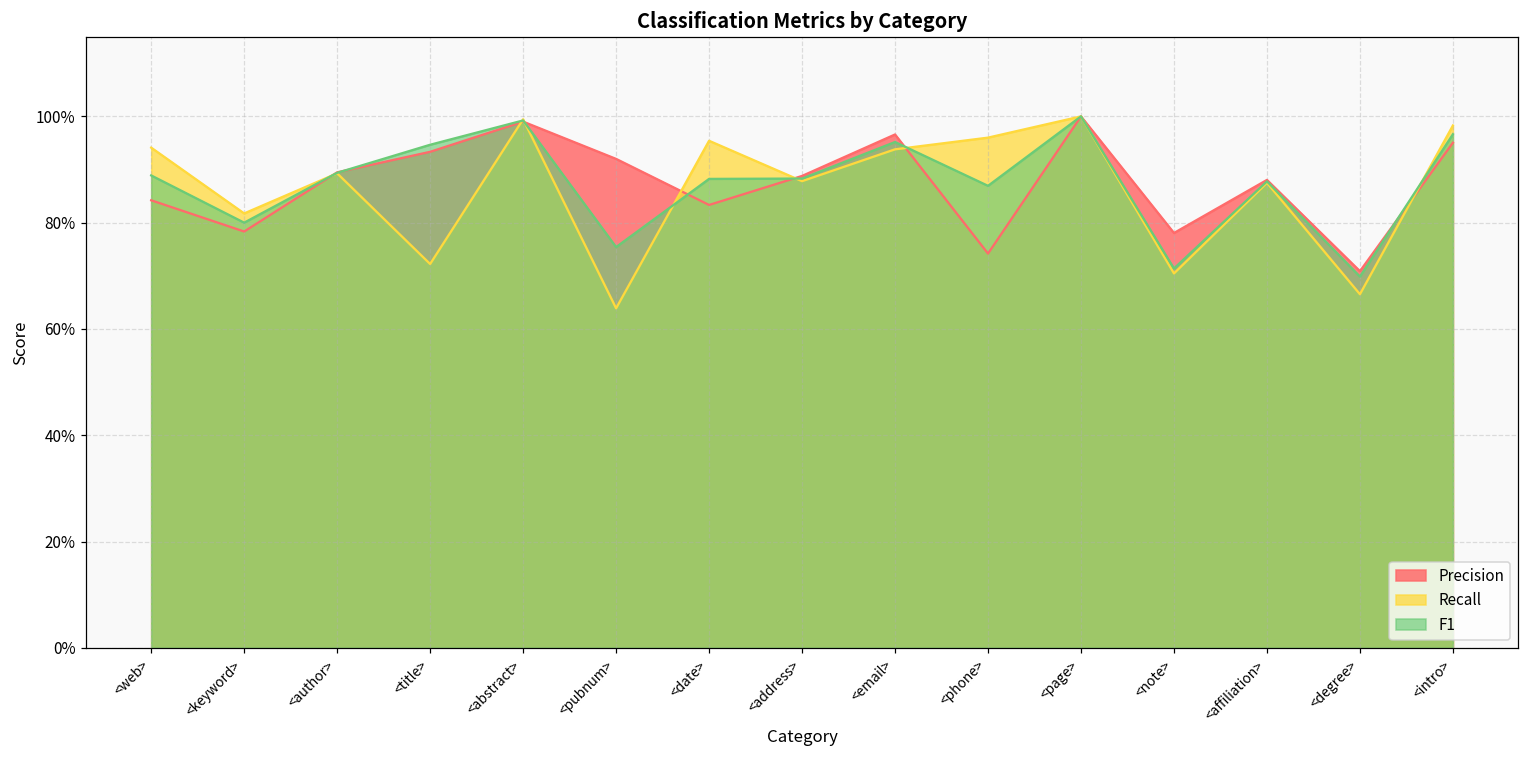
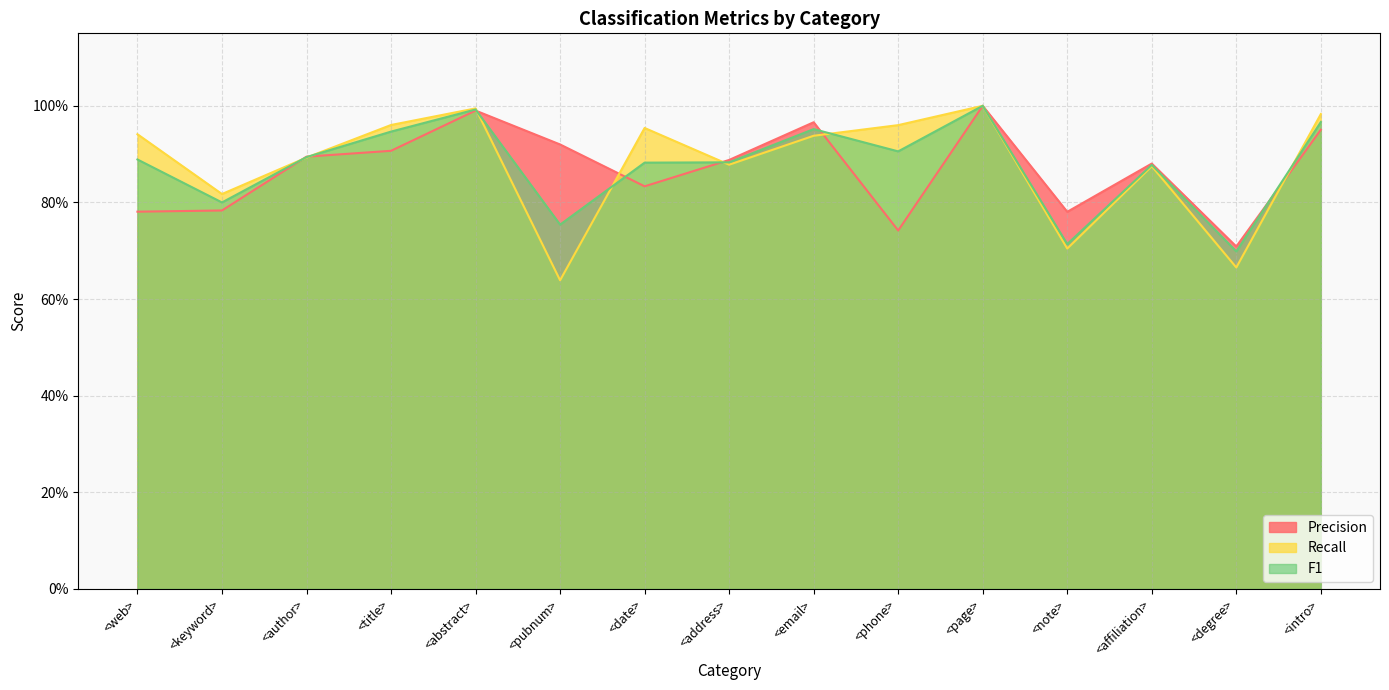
  {
    "Precision": {
-     "<web>": "84%",
+     "<web>": "78%",
      "<keyword>": "78%",
-     "<title>": "93%",
+     "<title>": "91%",
      "<pubnum>": "92%",
      "<date>": "83%",
      "<email>": "97%",
      "<phone>": "74%",
      "<note>": "78%",
      "<degree>": "71%",
      "<intro>": "95%"
    },
    "Recall": {
      "<web>": "94%",
      "<keyword>": "82%",
-     "<title>": "72%",
+     "<title>": "96%",
      "<pubnum>": "64%",
      "<date>": "95%",
      "<email>": "94%",
      "<phone>": "96%",
      "<note>": "70%",
      "<degree>": "67%",
      "<intro>": "98%"
    },
    "F1": {
      "<web>": "89%",
      "<keyword>": "80%",
      "<title>": "95%",
      "<pubnum>": "75%",
      "<date>": "88%",
      "<email>": "95%",
-     "<phone>": "87%",
+     "<phone>": "91%",
      "<note>": "71%",
      "<degree>": "70%",
      "<intro>": "97%"
    }
  }
